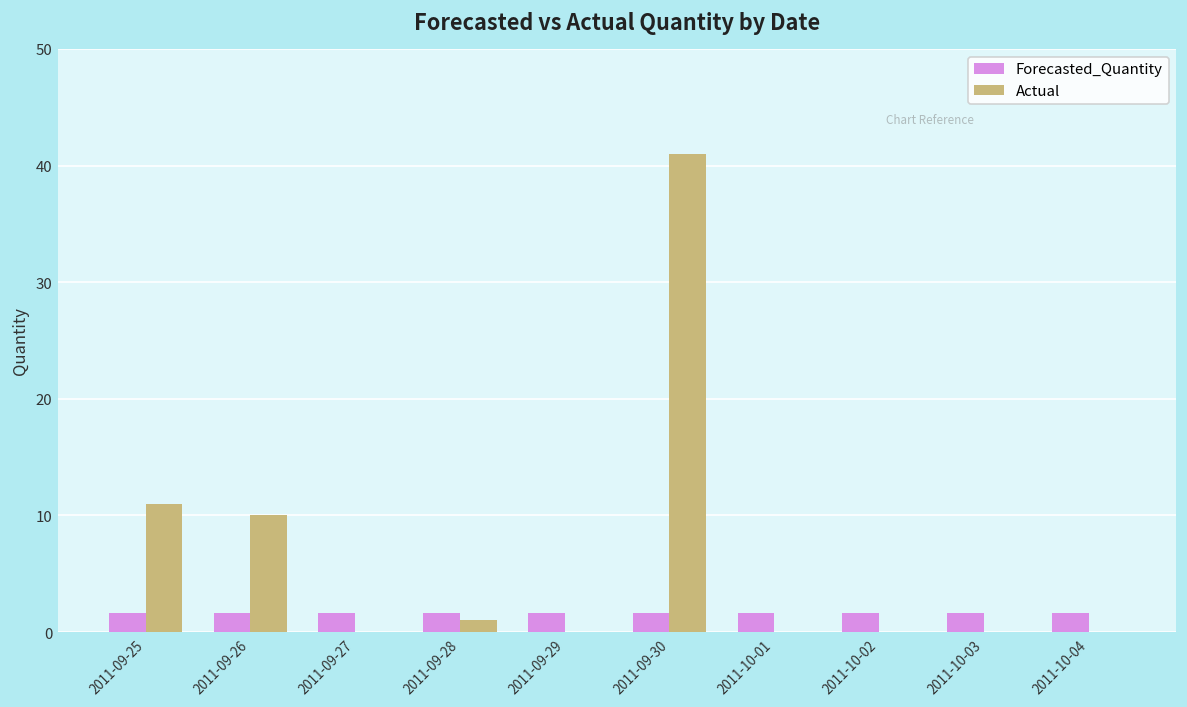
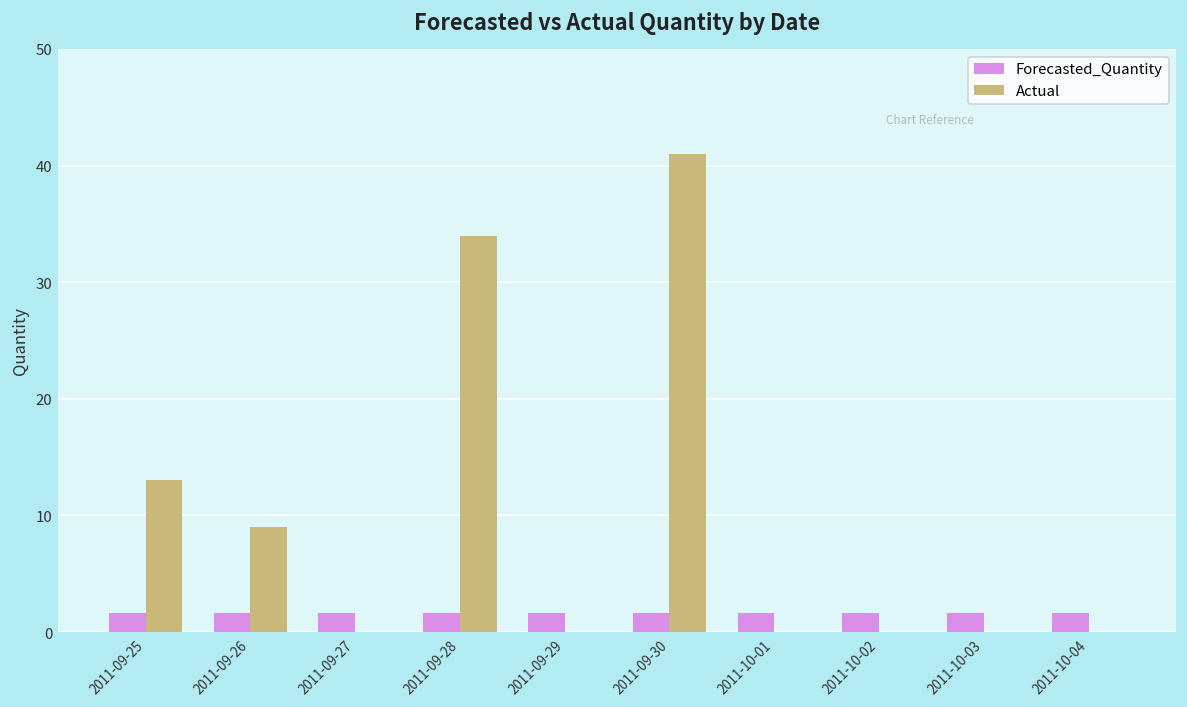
  {
    "Forecasted_Quantity": {
      "2011-09-25": 2,
      "2011-09-26": 2,
      "2011-09-27": 2,
      "2011-09-28": 2,
      "2011-09-29": 2,
      "2011-09-30": 2,
      "2011-10-01": 2,
      "2011-10-02": 2,
      "2011-10-03": 2,
      "2011-10-04": 2
    },
    "Actual": {
-     "2011-09-25": 11,
-     "2011-09-26": 10,
+     "2011-09-25": 13,
+     "2011-09-26": 9,
      "2011-09-27": 0,
-     "2011-09-28": 1,
+     "2011-09-28": 34,
      "2011-09-29": 0,
      "2011-09-30": 41,
      "2011-10-01": 0,
      "2011-10-02": 0,
      "2011-10-03": 0,
      "2011-10-04": 0
    }
  }
